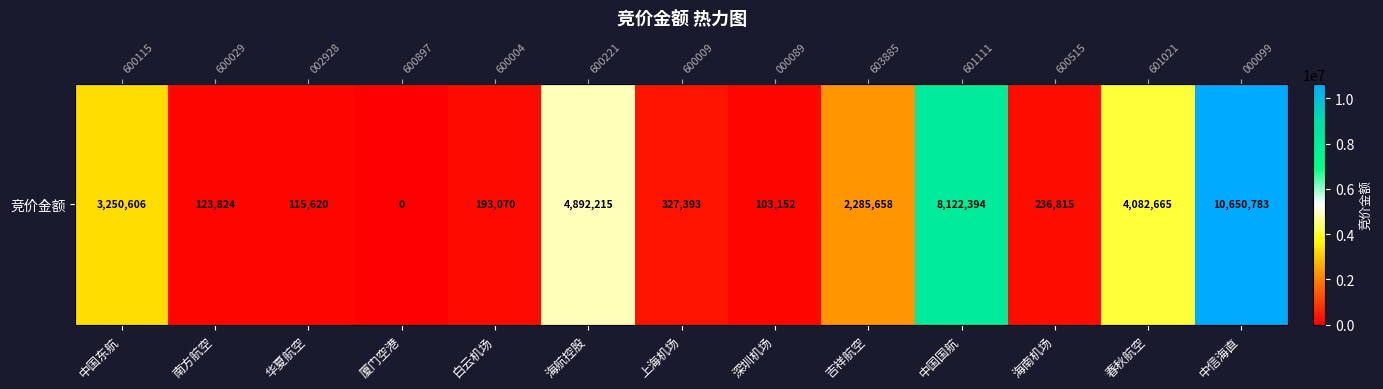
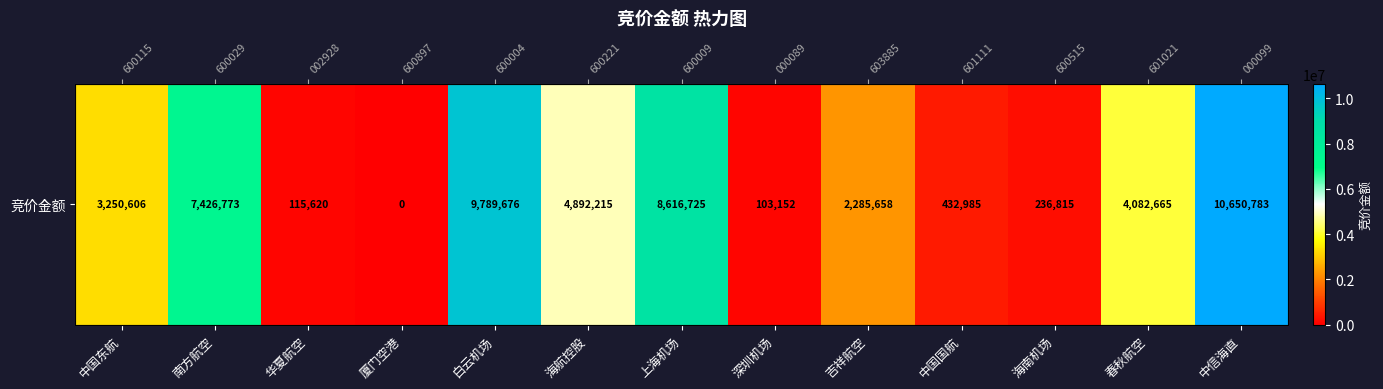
  {
    "竞价金额": {
      "中国东航": "3,250,606",
-     "南方航空": "123,824",
+     "南方航空": "7,426,773",
      "华夏航空": "115,620",
      "厦门空港": "0",
-     "白云机场": "193,070",
+     "白云机场": "9,789,676",
      "海航控股": "4,892,215",
-     "上海机场": "327,393",
+     "上海机场": "8,616,725",
      "深圳机场": "103,152",
      "吉祥航空": "2,285,658",
-     "中国国航": "8,122,394",
+     "中国国航": "432,985",
      "海南机场": "236,815",
      "春秋航空": "4,082,665",
      "中信海直": "10,650,783"
    }
  }
